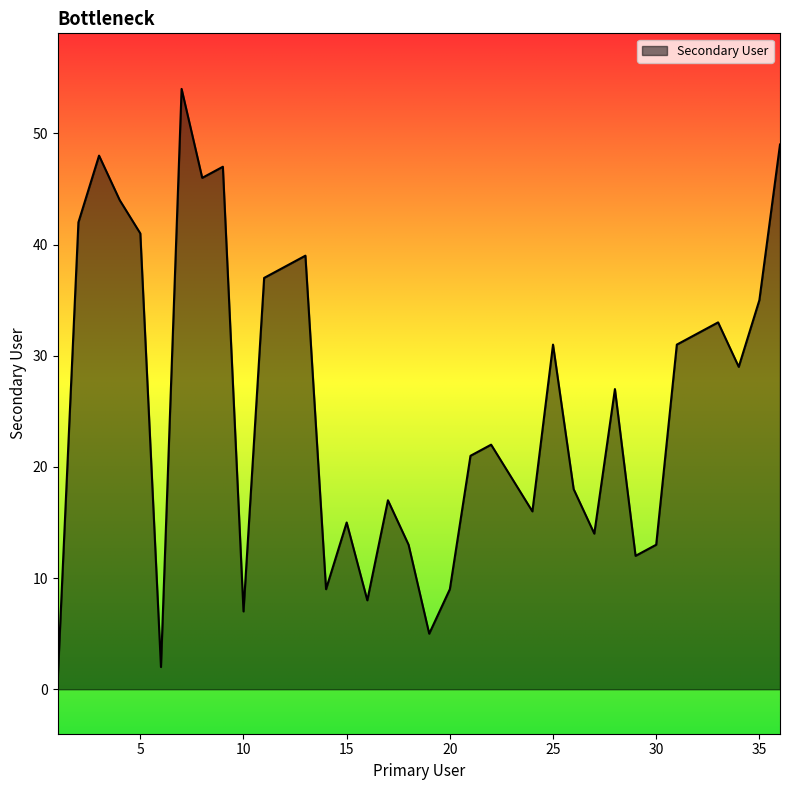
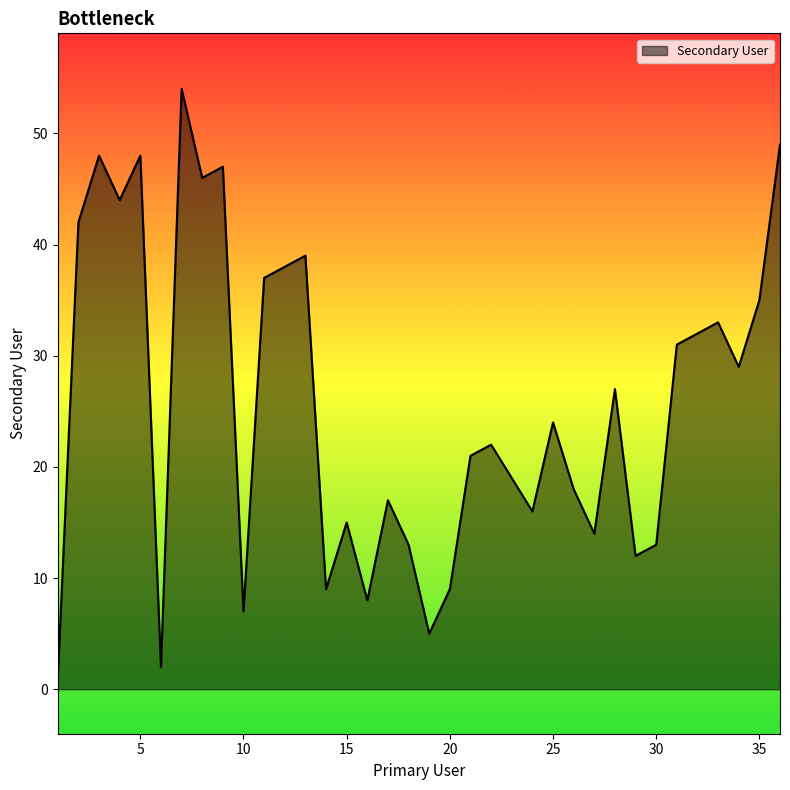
  {
-   "5": 41,
+   "5": 48,
    "10": 7,
    "15": 15,
    "20": 9,
-   "25": 31,
+   "25": 24,
    "30": 13,
    "35": 35
  }
